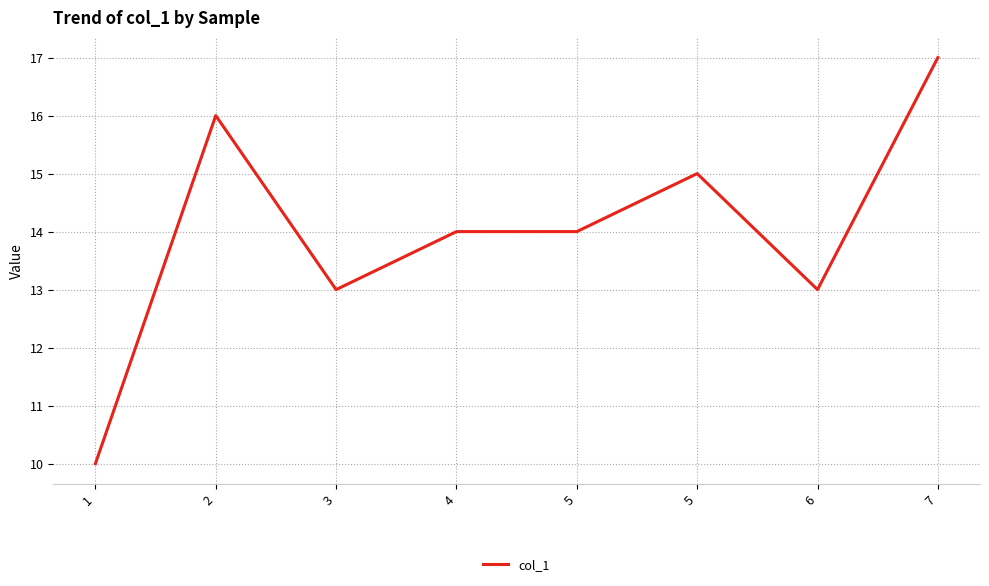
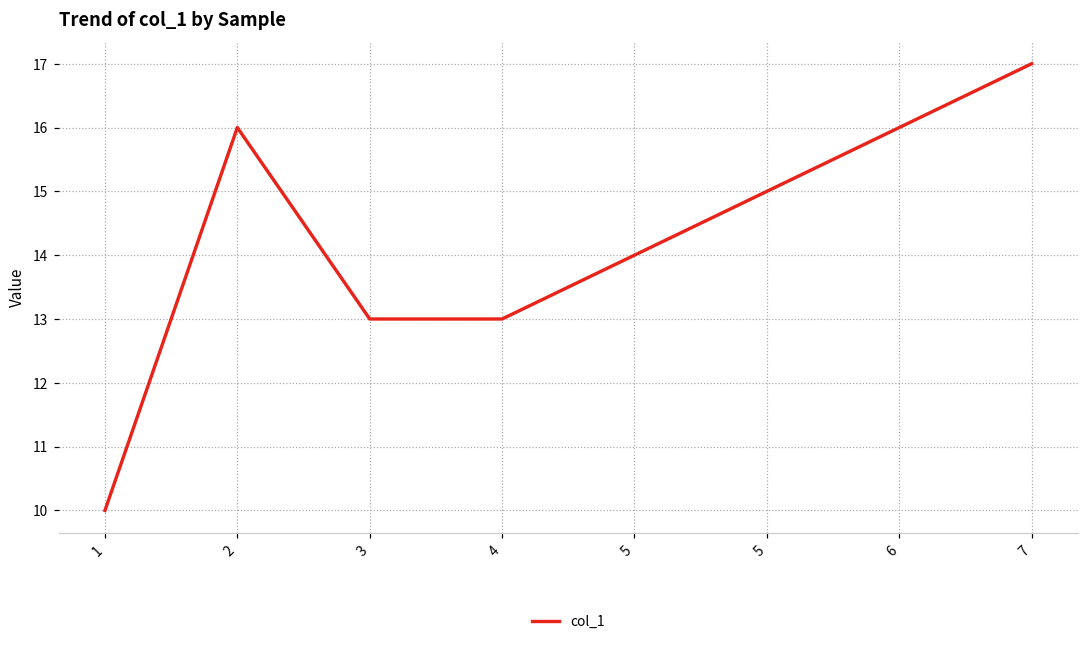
  {
    "1": 10,
    "2": 16,
    "3": 13,
-   "4": 14,
-   "6": 13,
+   "4": 13,
+   "6": 16,
    "7": 17
  }
